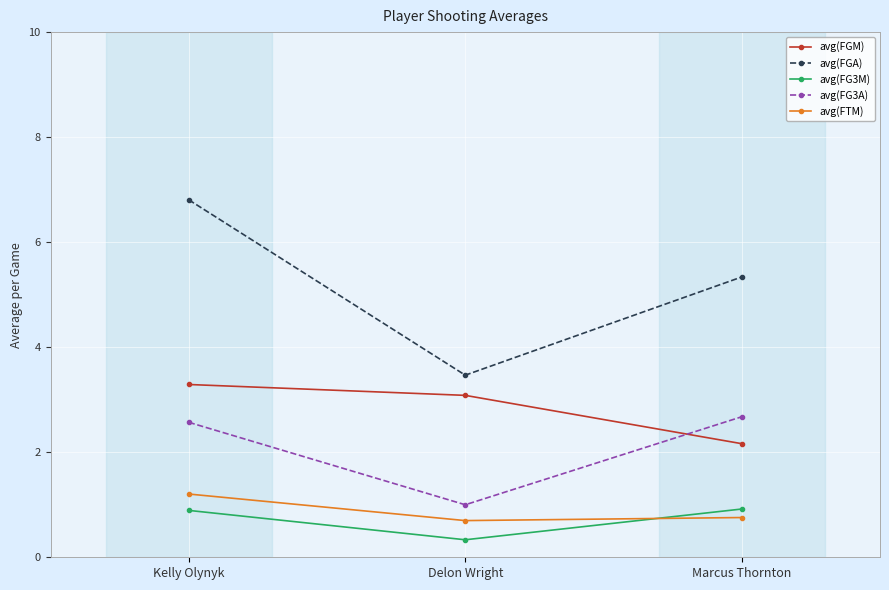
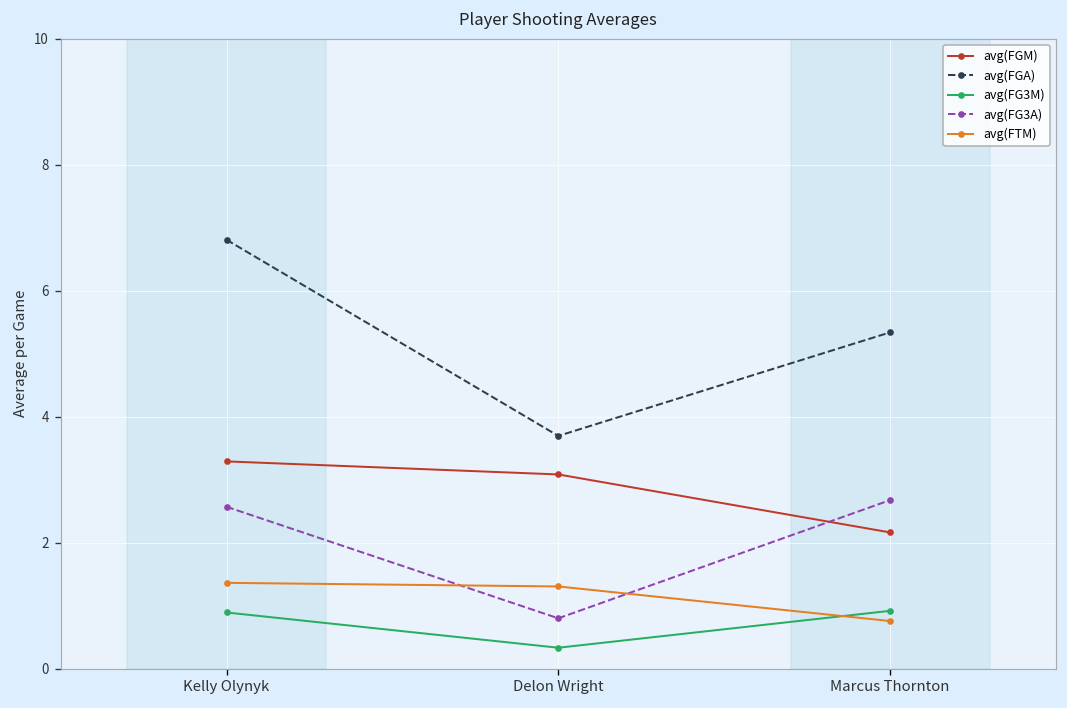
  {
    "avg(FGM)": {
      "Kelly Olynyk": 3.3,
      "Delon Wright": 3.1,
      "Marcus Thornton": 2.2
    },
    "avg(FGA)": {
      "Kelly Olynyk": 6.8,
-     "Delon Wright": 3.5,
+     "Delon Wright": 3.7,
      "Marcus Thornton": 5.3
    },
    "avg(FG3M)": {
      "Kelly Olynyk": 0.9,
      "Delon Wright": 0.3,
      "Marcus Thornton": 0.9
    },
    "avg(FG3A)": {
      "Kelly Olynyk": 2.6,
-     "Delon Wright": 1.0,
+     "Delon Wright": 0.8,
      "Marcus Thornton": 2.7
    },
    "avg(FTM)": {
-     "Kelly Olynyk": 1.2,
-     "Delon Wright": 0.7,
+     "Kelly Olynyk": 1.4,
+     "Delon Wright": 1.3,
      "Marcus Thornton": 0.8
    }
  }
